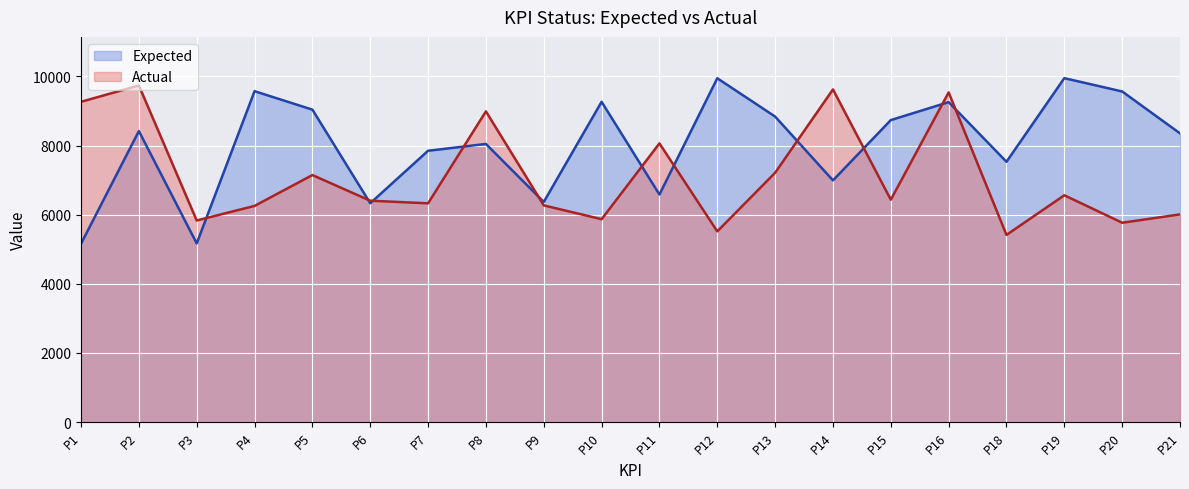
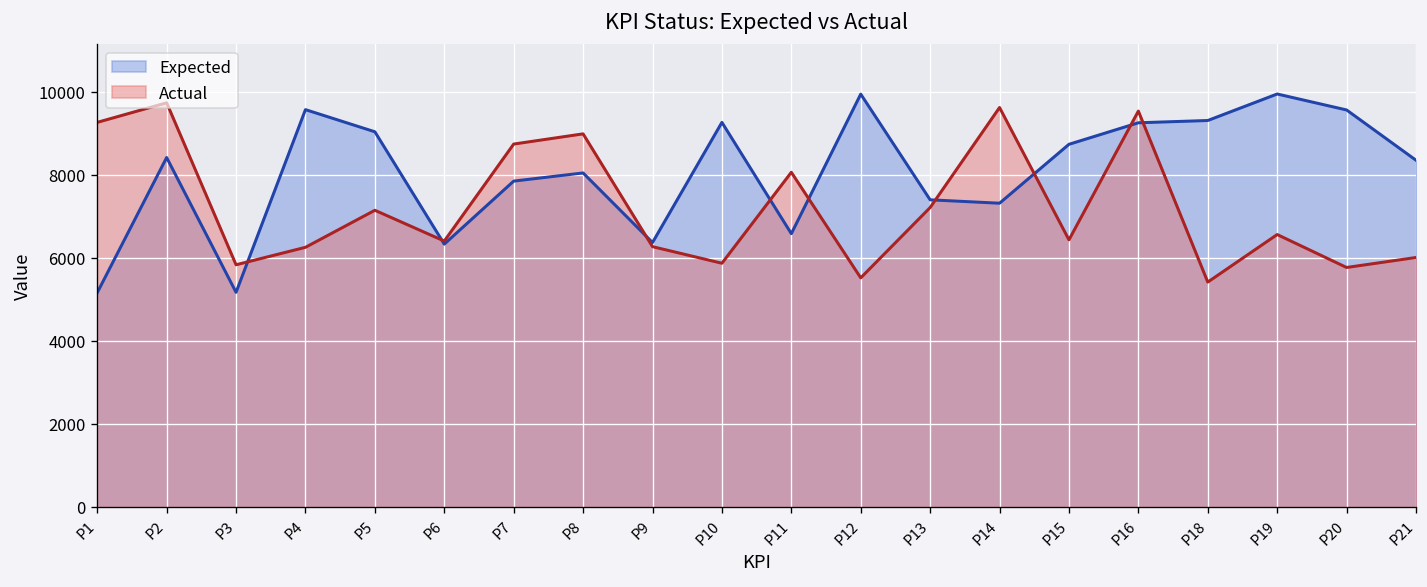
  {
    "Expected": {
      "P1": 5200,
      "P2": 8400,
      "P3": 5200,
      "P4": 9600,
      "P5": 9000,
      "P6": 6300,
      "P7": 7800,
      "P8": 8000,
      "P9": 6400,
      "P10": 9300,
      "P11": 6600,
      "P12": 9900,
-     "P13": 8800,
-     "P14": 7000,
+     "P13": 7400,
+     "P14": 7300,
      "P15": 8700,
      "P16": 9300,
-     "P18": 7500,
+     "P18": 9300,
      "P19": 9900,
      "P20": 9600,
      "P21": 8400
    },
    "Actual": {
      "P1": 9300,
      "P3": 5800,
      "P4": 6300,
      "P5": 7100,
      "P6": 6400,
-     "P7": 6300,
+     "P7": 8700,
      "P8": 9000,
      "P9": 6300,
      "P10": 5900,
      "P11": 8100,
      "P12": 5500,
      "P13": 7200,
      "P14": 9600,
      "P15": 6400,
      "P16": 9500,
      "P18": 5400,
      "P19": 6600,
      "P20": 5800,
      "P21": 6000
    }
  }
